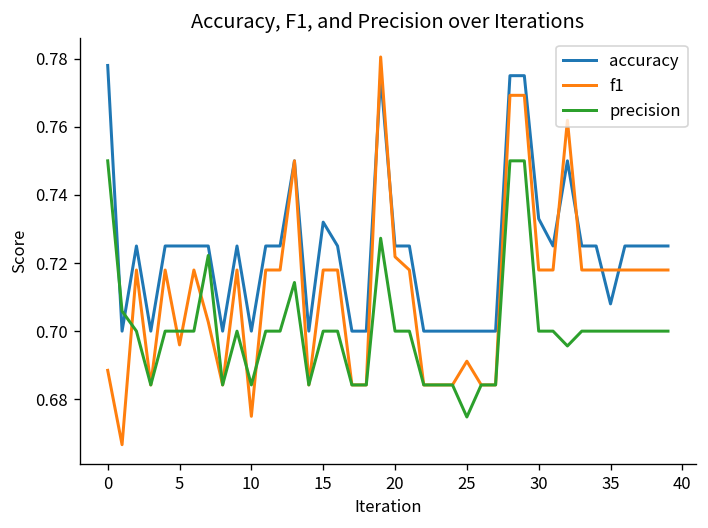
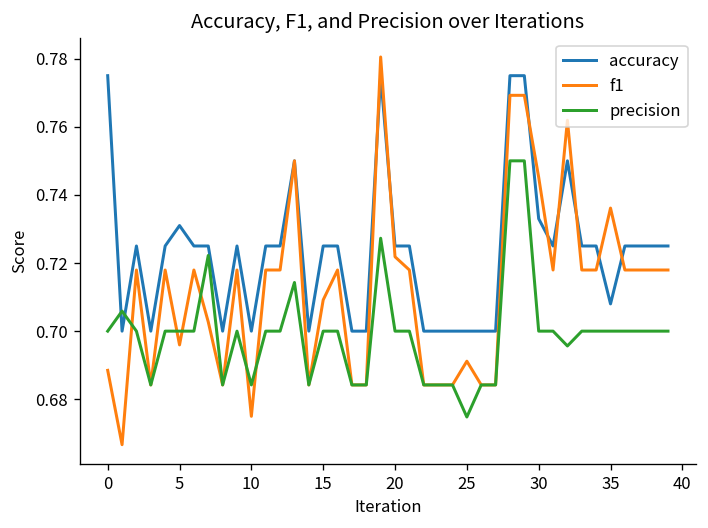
  {
    "accuracy": {
-     "0": 0.778,
-     "5": 0.725,
+     "0": 0.775,
+     "5": 0.731,
      "10": 0.700,
-     "15": 0.732,
+     "15": 0.725,
      "20": 0.725,
      "25": 0.700,
      "30": 0.733,
      "35": 0.708
    },
    "f1": {
      "0": 0.688,
      "5": 0.696,
      "10": 0.675,
-     "15": 0.718,
+     "15": 0.709,
      "20": 0.722,
      "25": 0.691,
-     "30": 0.718,
-     "35": 0.718
+     "30": 0.745,
+     "35": 0.736
    },
    "precision": {
-     "0": 0.75,
+     "0": 0.70,
      "5": 0.70,
      "10": 0.684,
      "15": 0.70,
      "20": 0.70,
      "25": 0.675,
      "30": 0.70,
      "35": 0.70
    }
  }
